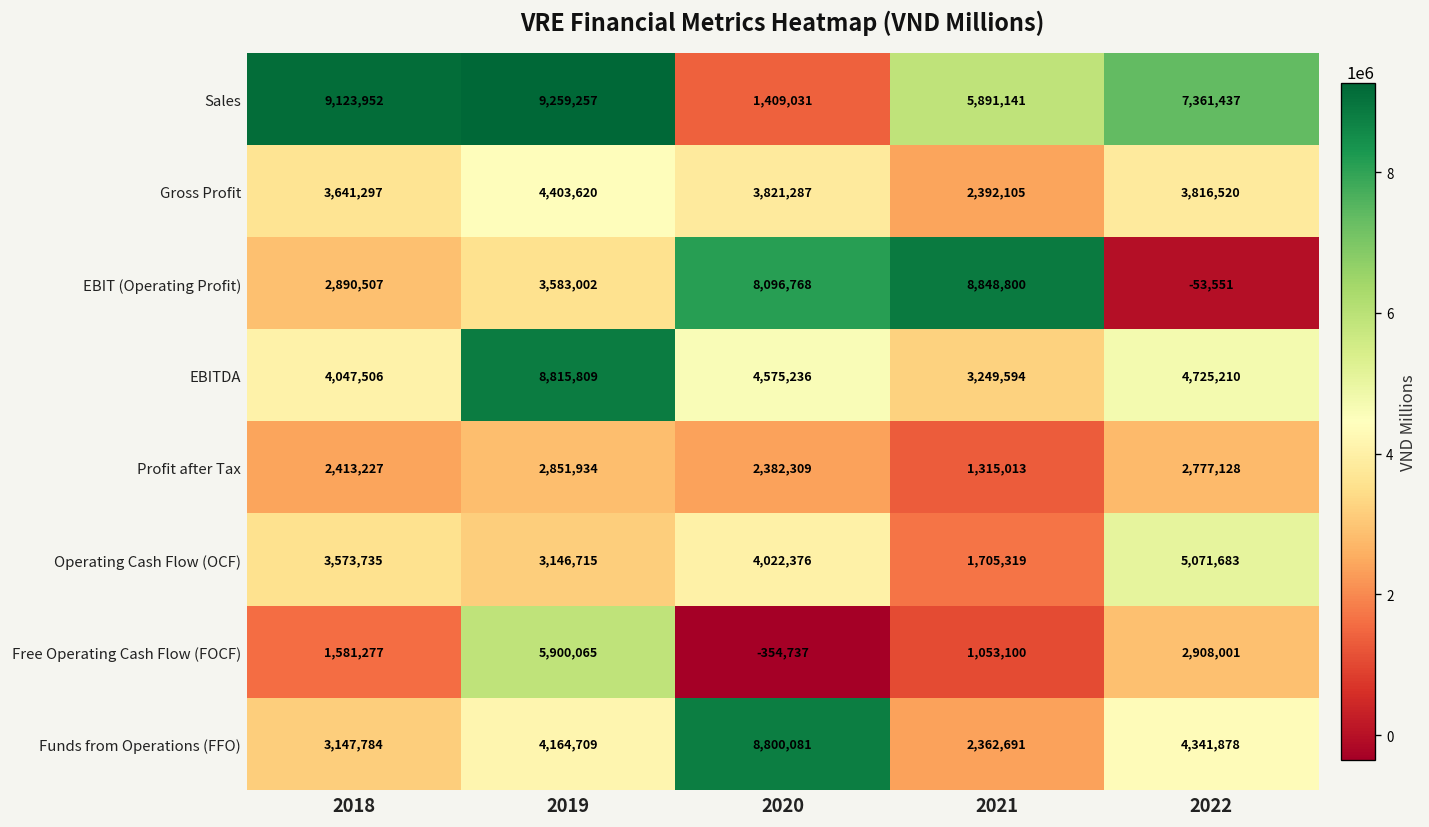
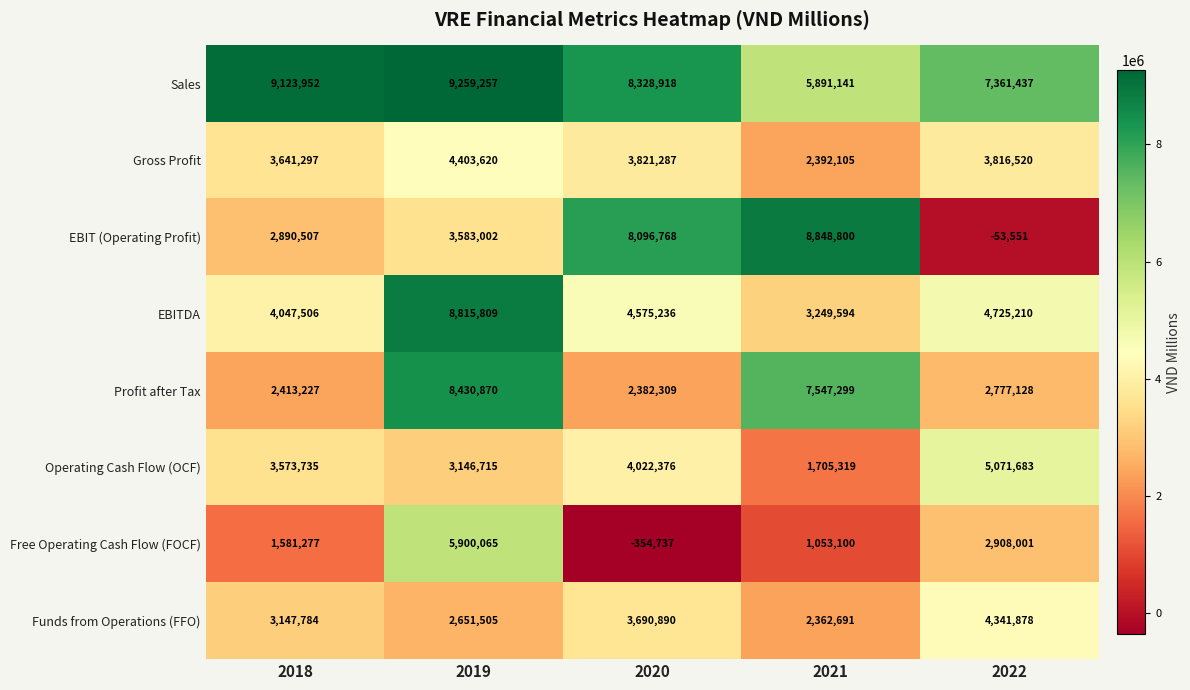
  {
    "Sales": {
      "2018": "9,123,952",
      "2019": "9,259,257",
-     "2020": "1,409,031",
+     "2020": "8,328,918",
      "2021": "5,891,141",
      "2022": "7,361,437"
    },
    "Gross Profit": {
      "2018": "3,641,297",
      "2019": "4,403,620",
      "2020": "3,821,287",
      "2021": "2,392,105",
      "2022": "3,816,520"
    },
    "EBIT (Operating Profit)": {
      "2018": "2,890,507",
      "2019": "3,583,002",
      "2020": "8,096,768",
      "2021": "8,848,800",
      "2022": "-53,551"
    },
    "EBITDA": {
      "2018": "4,047,506",
      "2019": "8,815,809",
      "2020": "4,575,236",
      "2021": "3,249,594",
      "2022": "4,725,210"
    },
    "Profit after Tax": {
      "2018": "2,413,227",
-     "2019": "2,851,934",
+     "2019": "8,430,870",
      "2020": "2,382,309",
-     "2021": "1,315,013",
+     "2021": "7,547,299",
      "2022": "2,777,128"
    },
    "Operating Cash Flow (OCF)": {
      "2018": "3,573,735",
      "2019": "3,146,715",
      "2020": "4,022,376",
      "2021": "1,705,319",
      "2022": "5,071,683"
    },
    "Free Operating Cash Flow (FOCF)": {
      "2018": "1,581,277",
      "2019": "5,900,065",
      "2020": "-354,737",
      "2021": "1,053,100",
      "2022": "2,908,001"
    },
    "Funds from Operations (FFO)": {
      "2018": "3,147,784",
-     "2019": "4,164,709",
-     "2020": "8,800,081",
+     "2019": "2,651,505",
+     "2020": "3,690,890",
      "2021": "2,362,691",
      "2022": "4,341,878"
    }
  }
